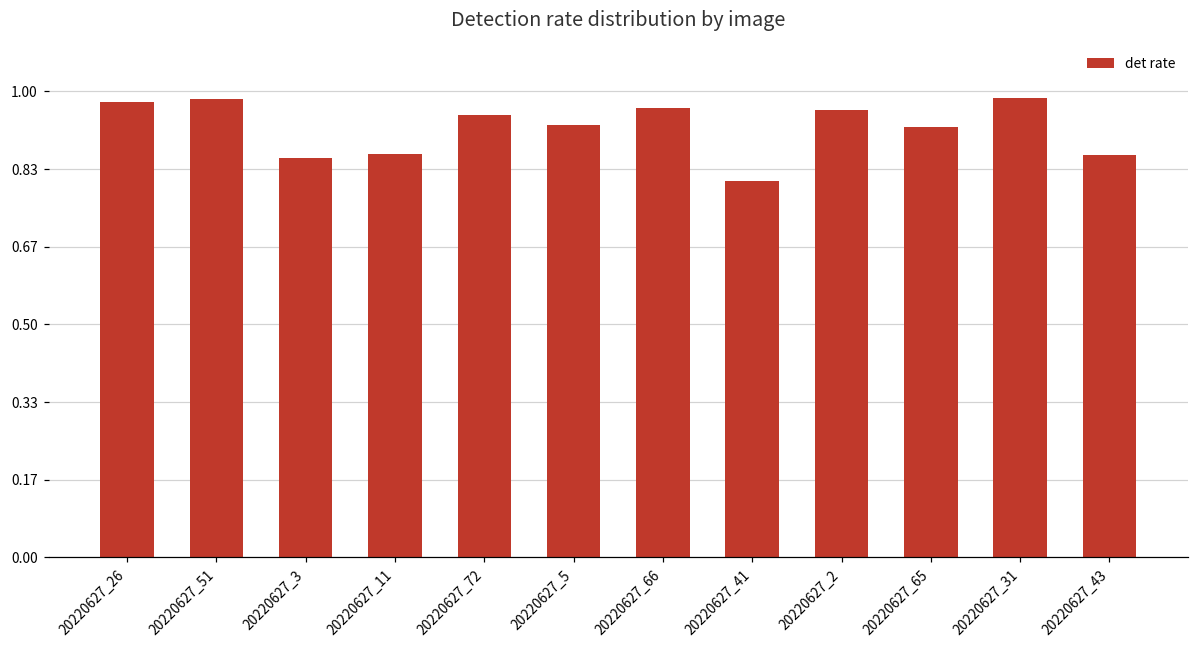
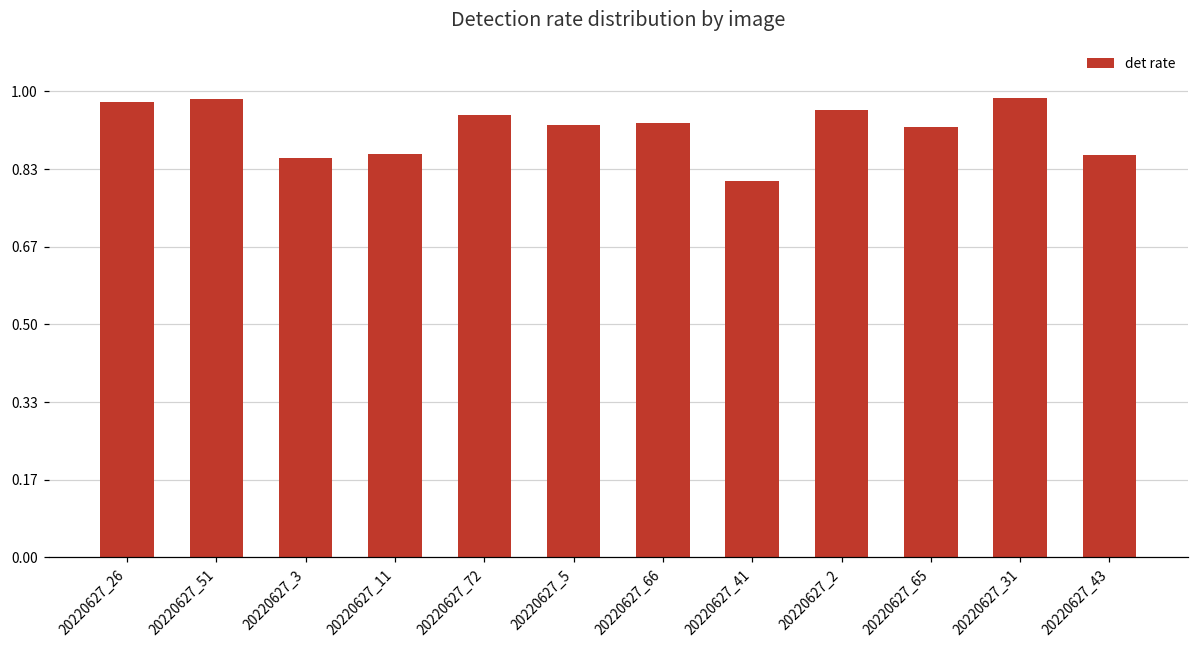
  {
    "20220627_26": 0.98,
    "20220627_51": 0.98,
    "20220627_3": 0.86,
    "20220627_11": 0.87,
    "20220627_72": 0.95,
    "20220627_5": 0.93,
-   "20220627_66": 0.96,
+   "20220627_66": 0.93,
    "20220627_41": 0.81,
    "20220627_2": 0.96,
    "20220627_65": 0.92,
    "20220627_31": 0.99,
    "20220627_43": 0.86
  }
